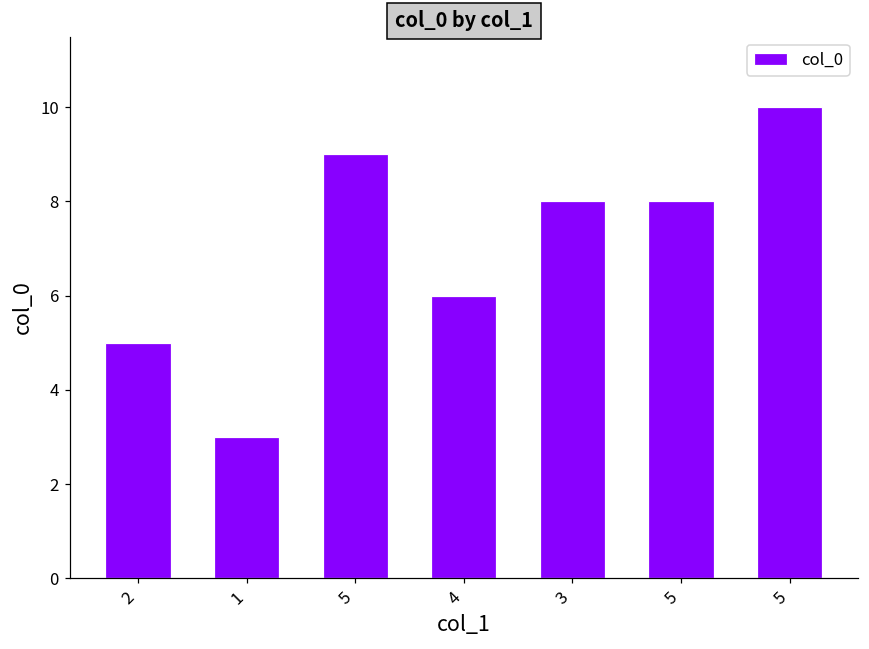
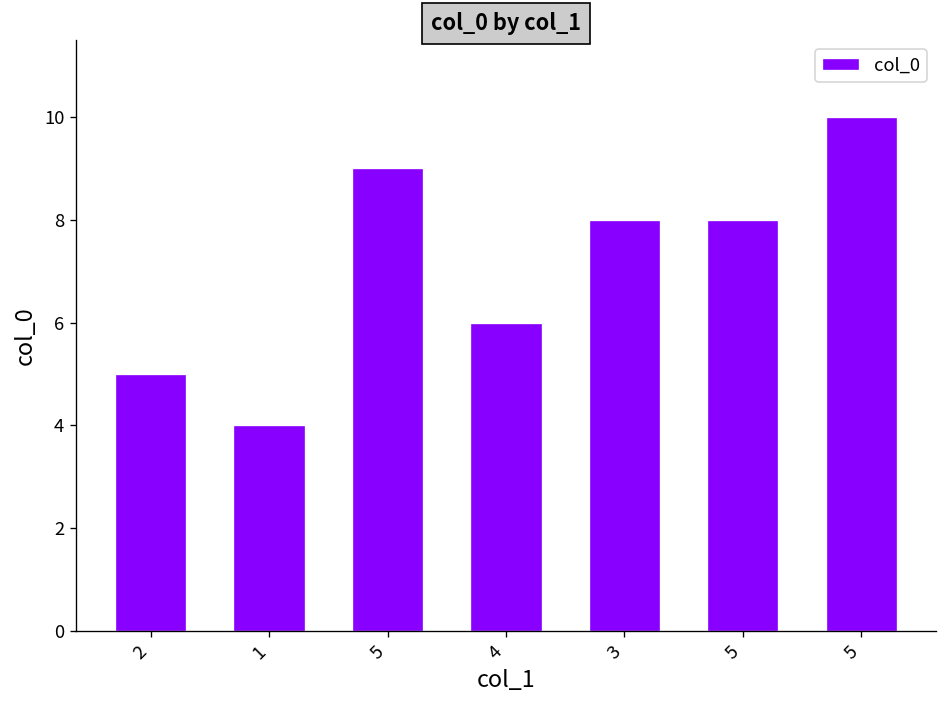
  {
    "2": 5,
-   "1": 3,
+   "1": 4,
    "4": 6,
    "3": 8
  }
